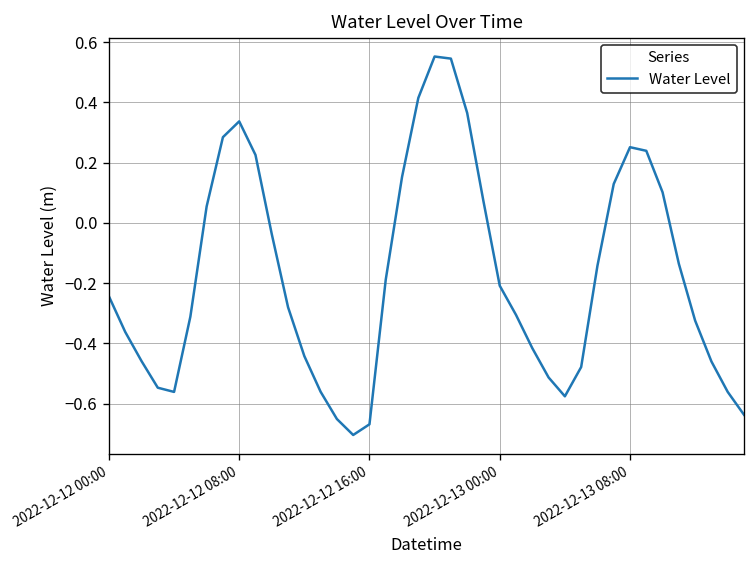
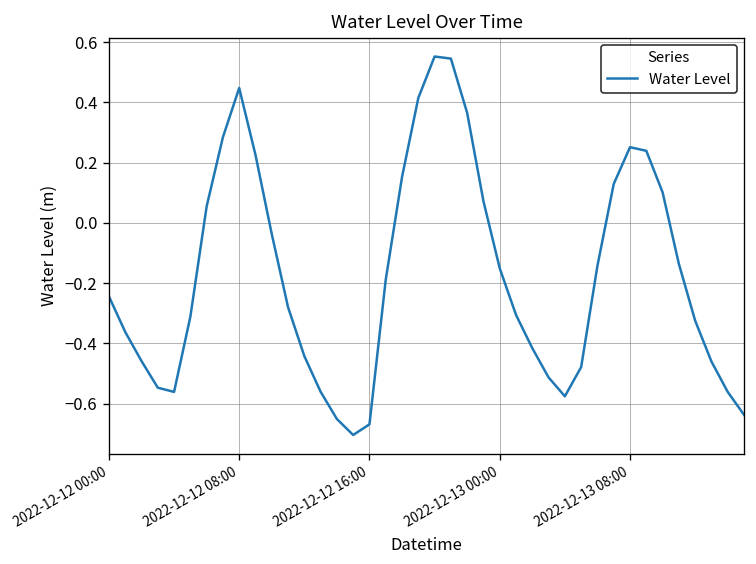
  {
    "2022-12-12 00:00": -0.24,
-   "2022-12-12 08:00": 0.34,
+   "2022-12-12 08:00": 0.45,
    "2022-12-12 16:00": -0.67,
-   "2022-12-13 00:00": -0.21,
+   "2022-12-13 00:00": -0.15,
    "2022-12-13 08:00": 0.25
  }
